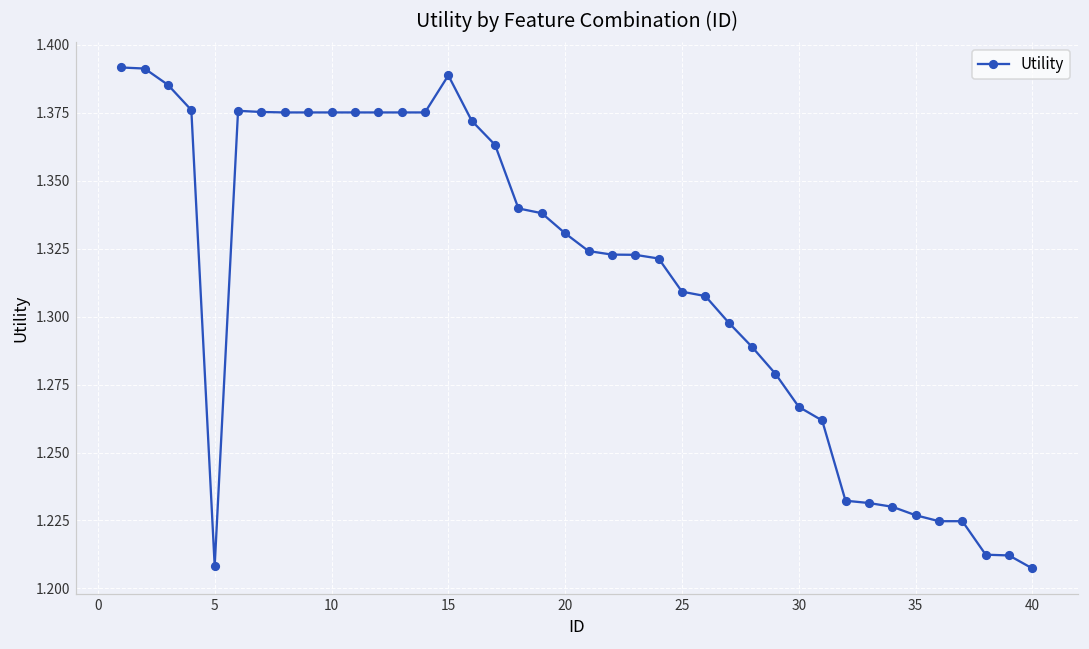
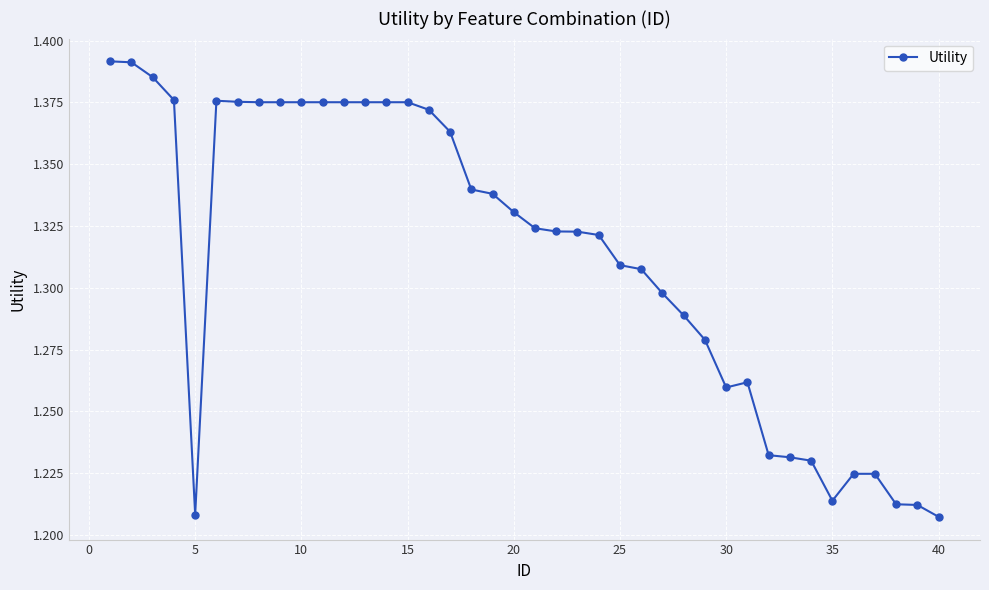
  {
    "5": 1.208,
    "10": 1.375,
-   "15": 1.389,
+   "15": 1.375,
    "20": 1.331,
    "25": 1.309,
-   "30": 1.267,
-   "35": 1.227,
+   "30": 1.260,
+   "35": 1.214,
    "40": 1.207
  }
